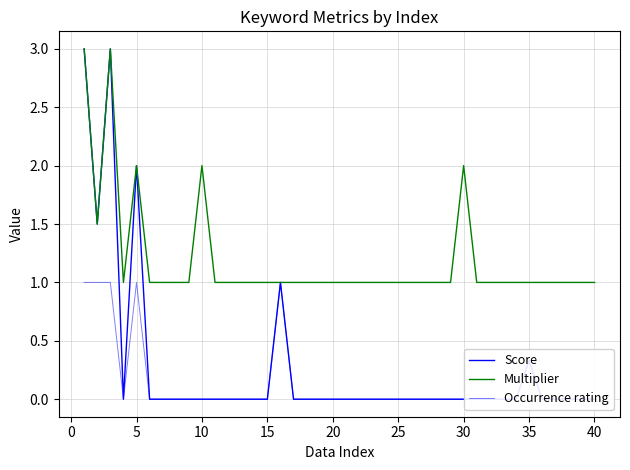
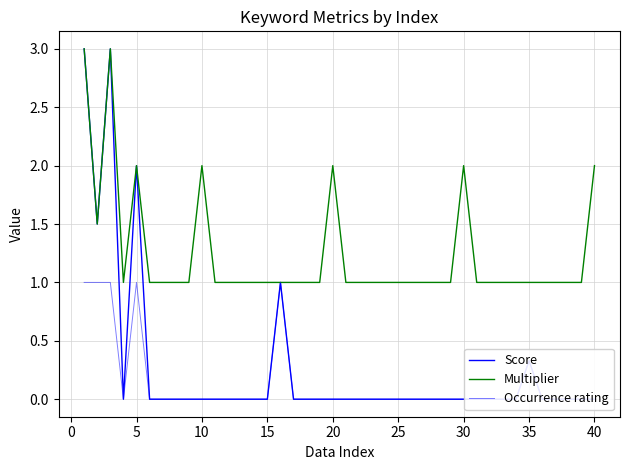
  {
    "Multiplier": {
      "10": 2,
      "15": 1,
-     "20": 1,
+     "20": 2,
      "25": 1,
      "30": 2,
      "35": 1,
-     "40": 1
+     "40": 2
    }
  }
